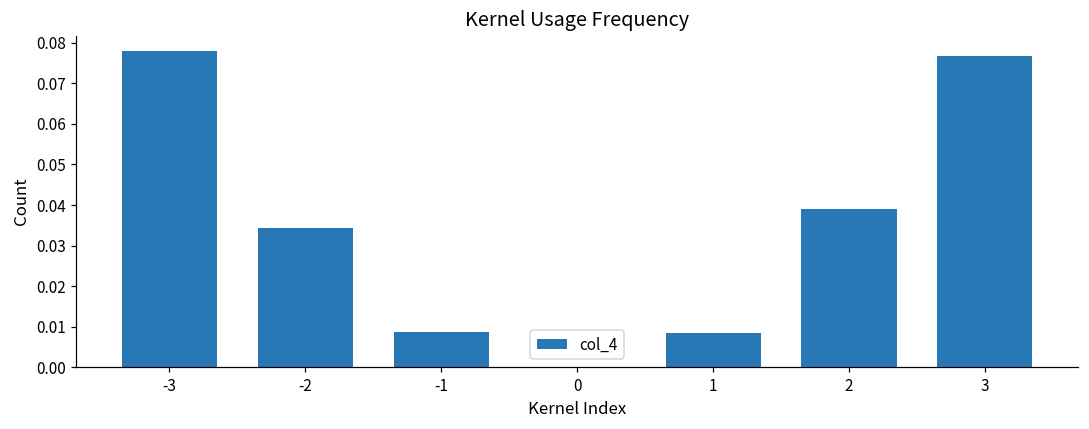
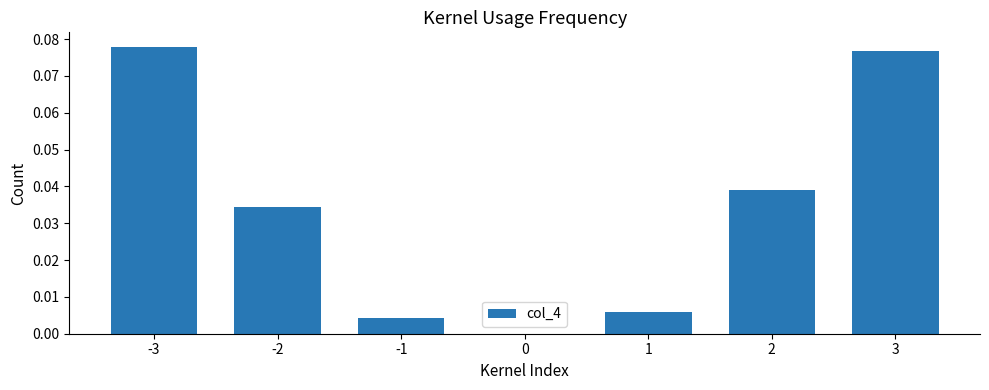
  {
    "-3": 0.078,
    "-2": 0.034,
-   "-1": 0.009,
-   "1": 0.008,
+   "-1": 0.004,
+   "1": 0.006,
    "2": 0.039,
    "3": 0.077
  }
